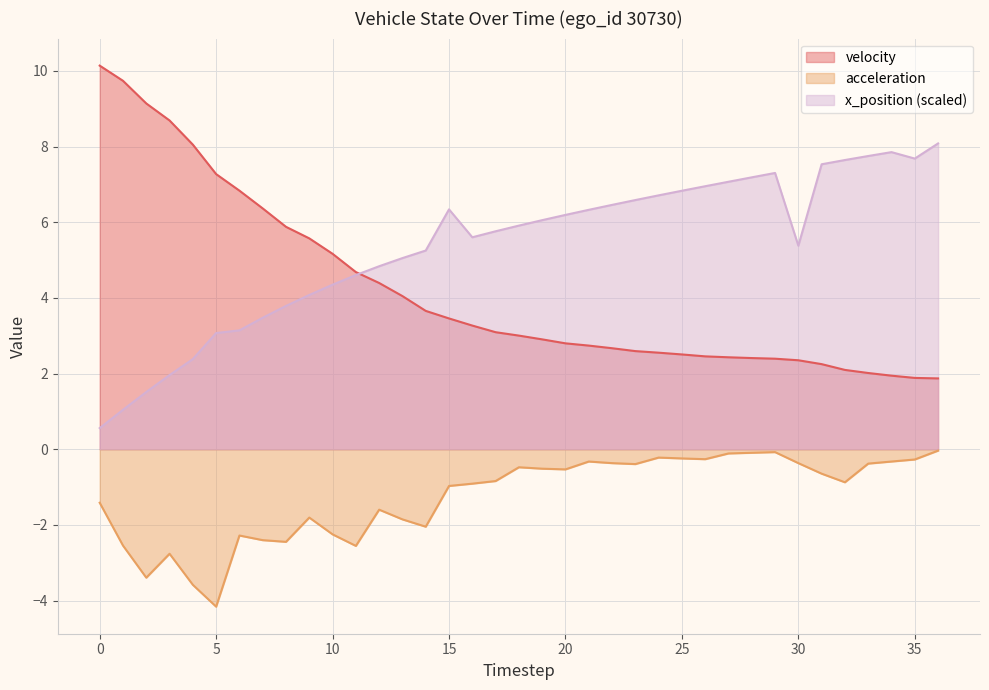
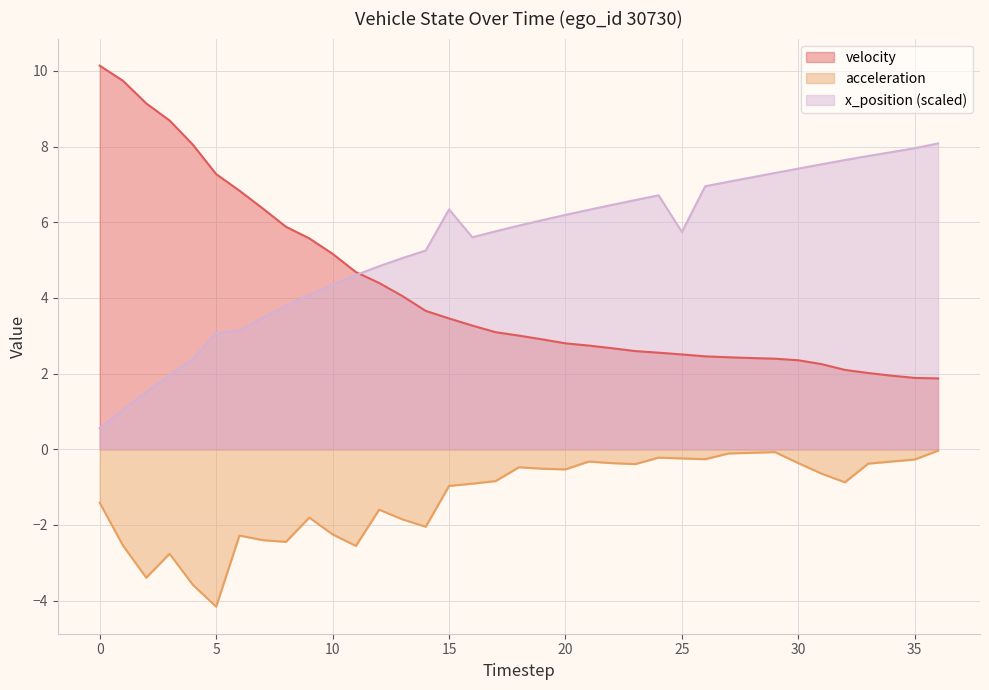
  {
    "x_position (scaled)": {
      "0": 0.6,
      "5": 3.1,
      "10": 4.4,
      "15": 6.3,
      "20": 6.2,
-     "25": 6.8,
-     "30": 5.4,
-     "35": 7.7
+     "25": 5.7,
+     "30": 7.4,
+     "35": 8.0
    }
  }
